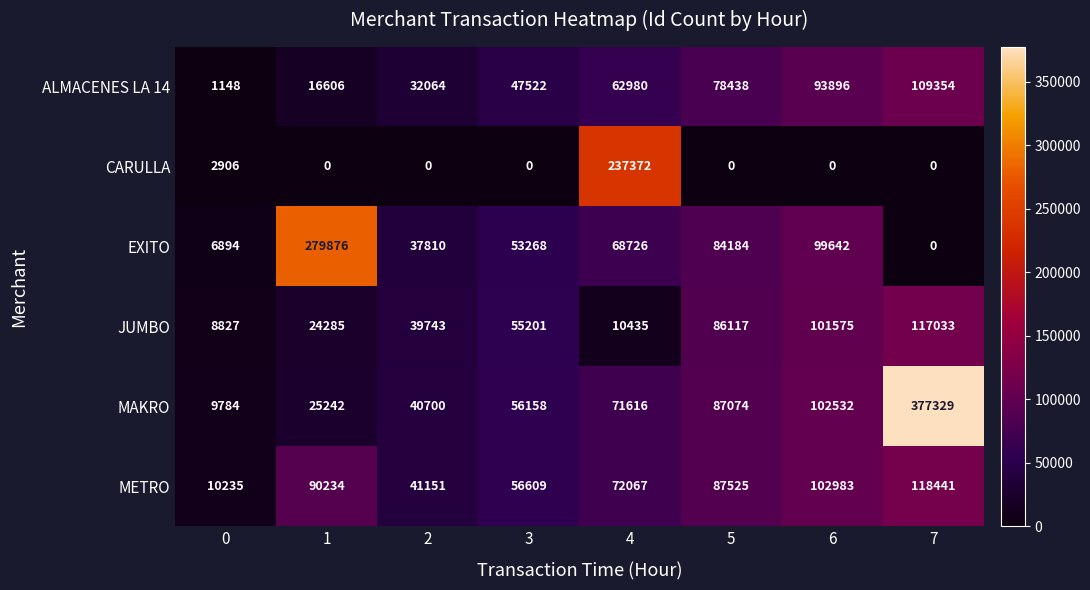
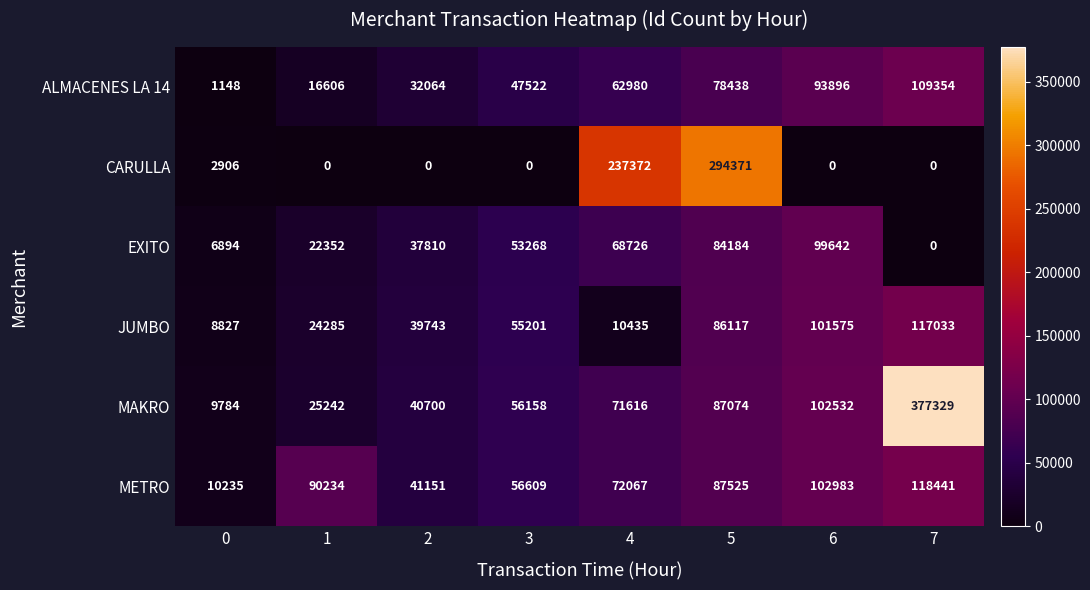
  {
    "ALMACENES LA 14": {
      "0": 1148,
      "1": 16606,
      "2": 32064,
      "3": 47522,
      "4": 62980,
      "5": 78438,
      "6": 93896,
      "7": 109354
    },
    "CARULLA": {
      "0": 2906,
      "1": 0,
      "2": 0,
      "3": 0,
      "4": 237372,
-     "5": 0,
+     "5": 294371,
      "6": 0,
      "7": 0
    },
    "EXITO": {
      "0": 6894,
-     "1": 279876,
+     "1": 22352,
      "2": 37810,
      "3": 53268,
      "4": 68726,
      "5": 84184,
      "6": 99642,
      "7": 0
    },
    "JUMBO": {
      "0": 8827,
      "1": 24285,
      "2": 39743,
      "3": 55201,
      "4": 10435,
      "5": 86117,
      "6": 101575,
      "7": 117033
    },
    "MAKRO": {
      "0": 9784,
      "1": 25242,
      "2": 40700,
      "3": 56158,
      "4": 71616,
      "5": 87074,
      "6": 102532,
      "7": 377329
    },
    "METRO": {
      "0": 10235,
      "1": 90234,
      "2": 41151,
      "3": 56609,
      "4": 72067,
      "5": 87525,
      "6": 102983,
      "7": 118441
    }
  }
